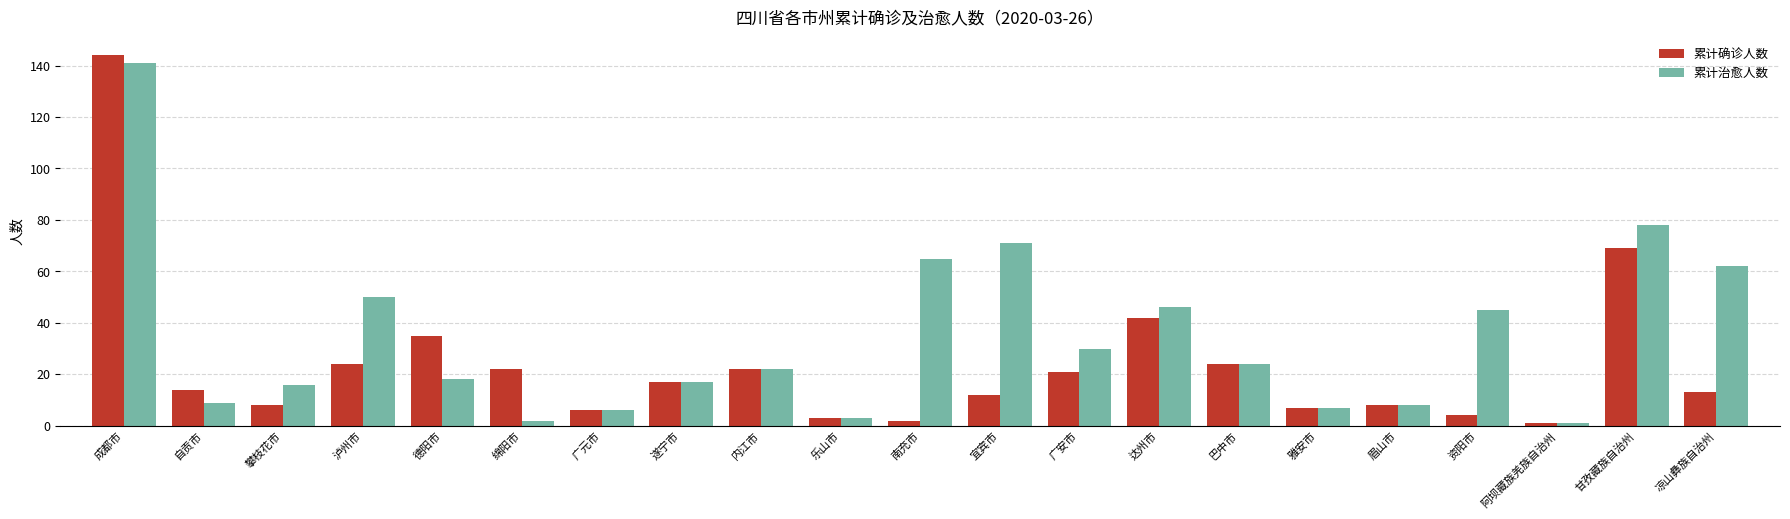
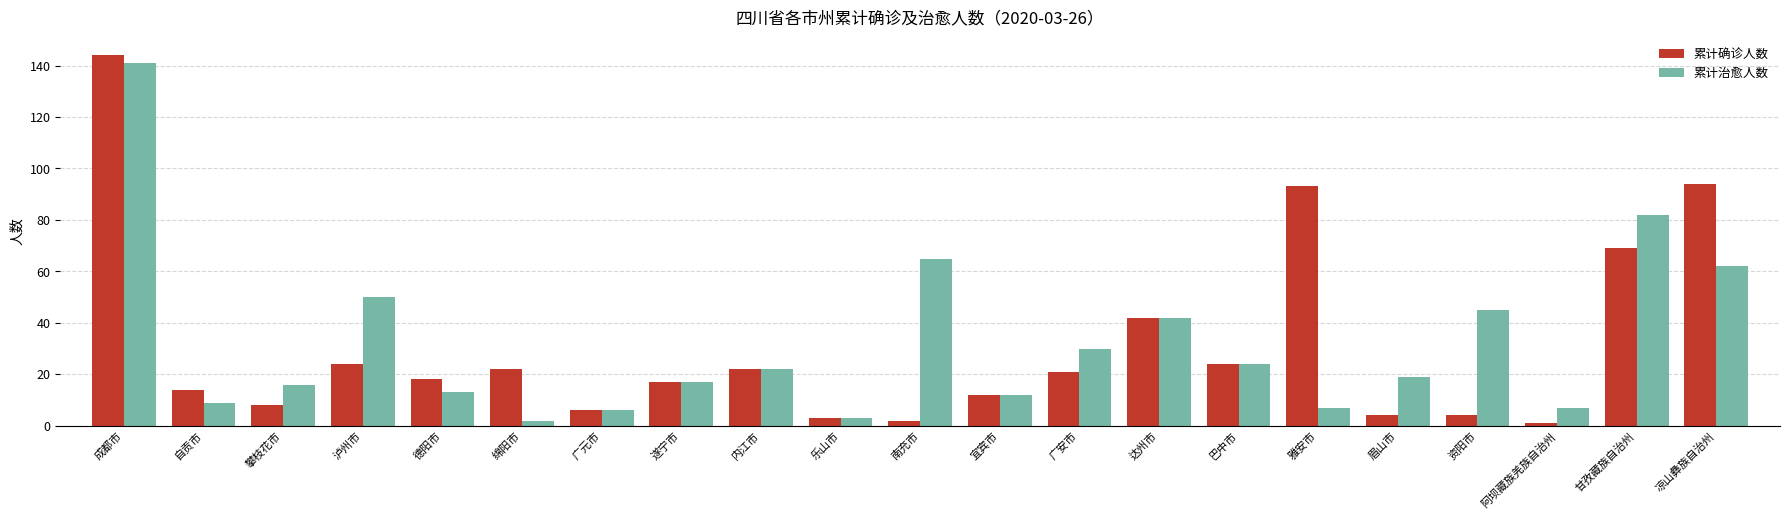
  {
    "累计确诊人数": {
      "成都市": 144,
      "自贡市": 14,
      "攀枝花市": 8,
      "泸州市": 24,
-     "德阳市": 35,
+     "德阳市": 18,
      "绵阳市": 22,
      "广元市": 6,
      "遂宁市": 17,
      "内江市": 22,
      "乐山市": 3,
      "南充市": 2,
      "宜宾市": 12,
      "广安市": 21,
      "达州市": 42,
      "巴中市": 24,
-     "雅安市": 7,
-     "眉山市": 8,
+     "雅安市": 93,
+     "眉山市": 4,
      "资阳市": 4,
      "阿坝藏族羌族自治州": 1,
      "甘孜藏族自治州": 69,
-     "凉山彝族自治州": 13
+     "凉山彝族自治州": 94
    },
    "累计治愈人数": {
      "成都市": 141,
      "自贡市": 9,
      "攀枝花市": 16,
      "泸州市": 50,
-     "德阳市": 18,
+     "德阳市": 13,
      "绵阳市": 2,
      "广元市": 6,
      "遂宁市": 17,
      "内江市": 22,
      "乐山市": 3,
      "南充市": 65,
-     "宜宾市": 71,
+     "宜宾市": 12,
      "广安市": 30,
-     "达州市": 46,
+     "达州市": 42,
      "巴中市": 24,
      "雅安市": 7,
-     "眉山市": 8,
+     "眉山市": 19,
      "资阳市": 45,
-     "阿坝藏族羌族自治州": 1,
-     "甘孜藏族自治州": 78,
+     "阿坝藏族羌族自治州": 7,
+     "甘孜藏族自治州": 82,
      "凉山彝族自治州": 62
    }
  }
